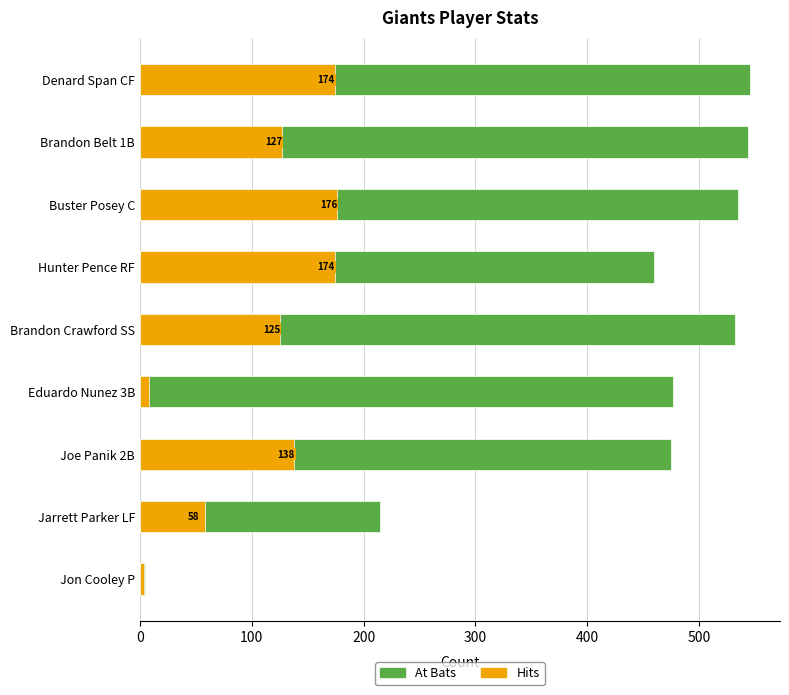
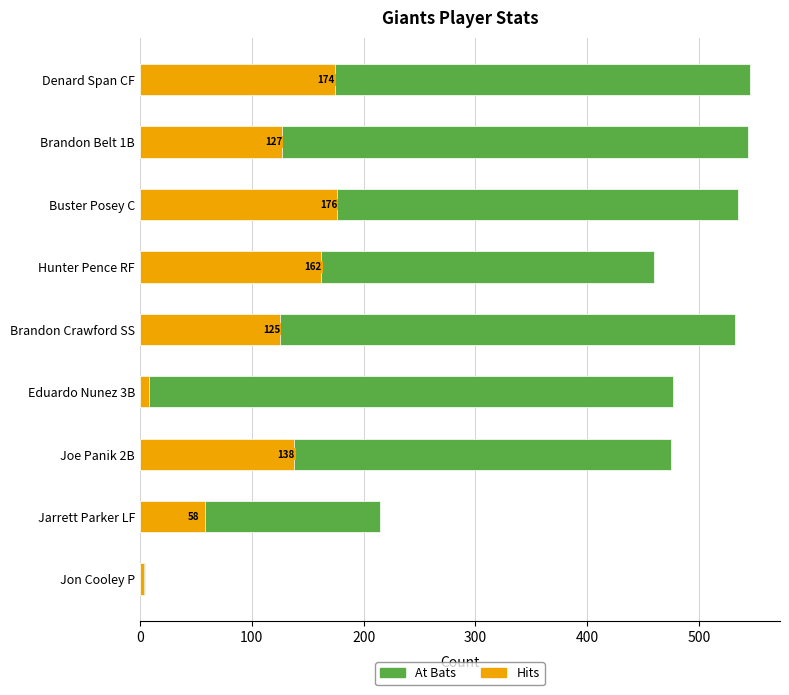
  {
    "At Bats": {
      "Denard Span CF": 545,
      "Brandon Belt 1B": 544,
      "Buster Posey C": 535,
      "Hunter Pence RF": 460,
      "Brandon Crawford SS": 532,
      "Eduardo Nunez 3B": 477,
      "Joe Panik 2B": 475,
      "Jarrett Parker LF": 215,
      "Jon Cooley P": 5
    },
    "Hits": {
-     "Hunter Pence RF": 174
+     "Hunter Pence RF": 162
    }
  }
